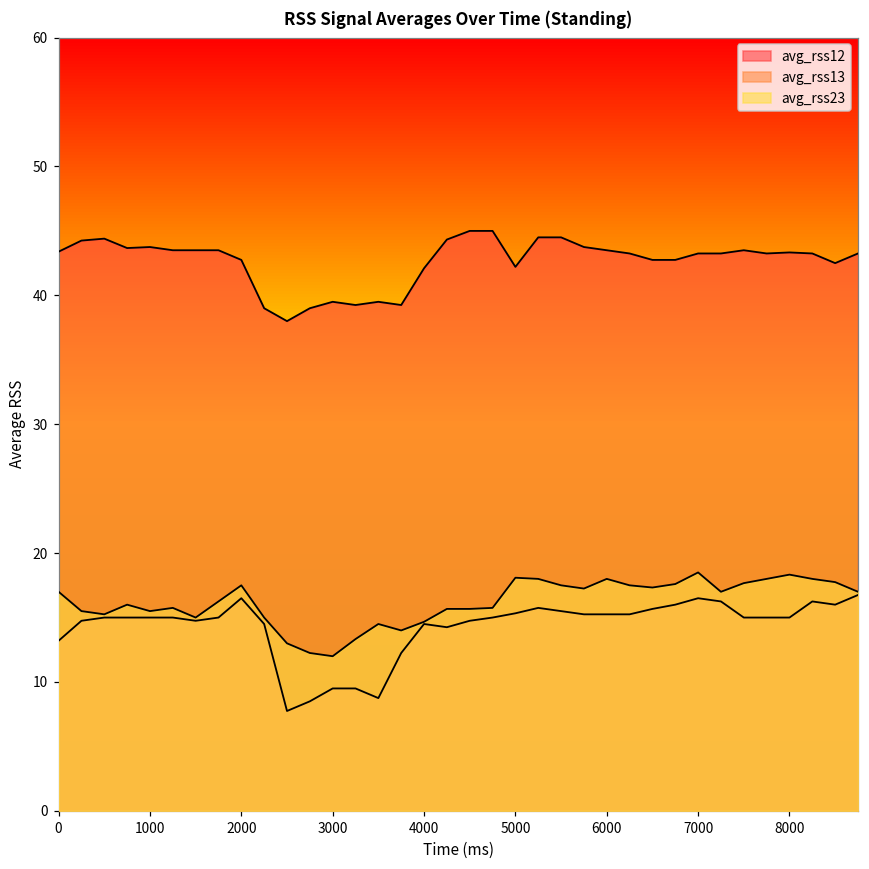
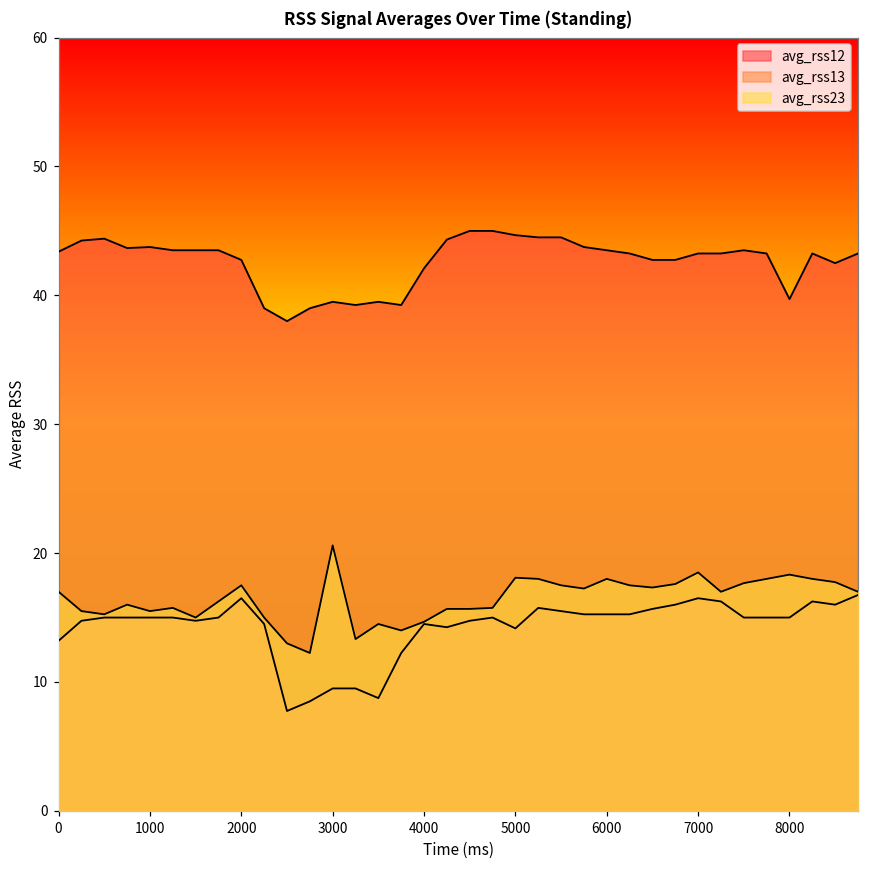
  {
    "avg_rss12": {
      "0": 43.4,
      "1000": 43.8,
      "2000": 42.8,
      "3000": 39.5,
      "4000": 42.1,
-     "5000": 42.2,
+     "5000": 44.7,
      "6000": 43.5,
      "7000": 43.3,
-     "8000": 43.3
+     "8000": 39.7
    },
    "avg_rss13": {
      "0": 13.2,
      "1000": 15.0,
      "2000": 16.5,
      "3000": 9.5,
-     "5000": 15.3,
+     "5000": 14.2,
      "6000": 15.3,
      "7000": 16.5,
      "8000": 15.0
    },
    "avg_rss23": {
      "0": 17.0,
      "1000": 15.5,
      "2000": 17.5,
-     "3000": 12.0,
+     "3000": 20.6,
      "5000": 18.1,
      "6000": 18.0,
      "7000": 18.5,
      "8000": 18.3
    }
  }
